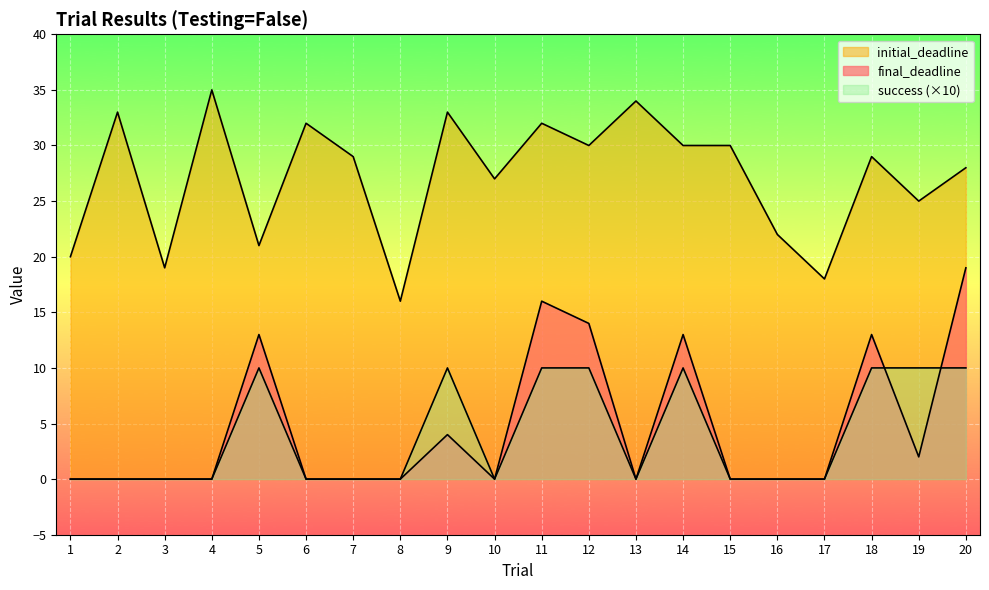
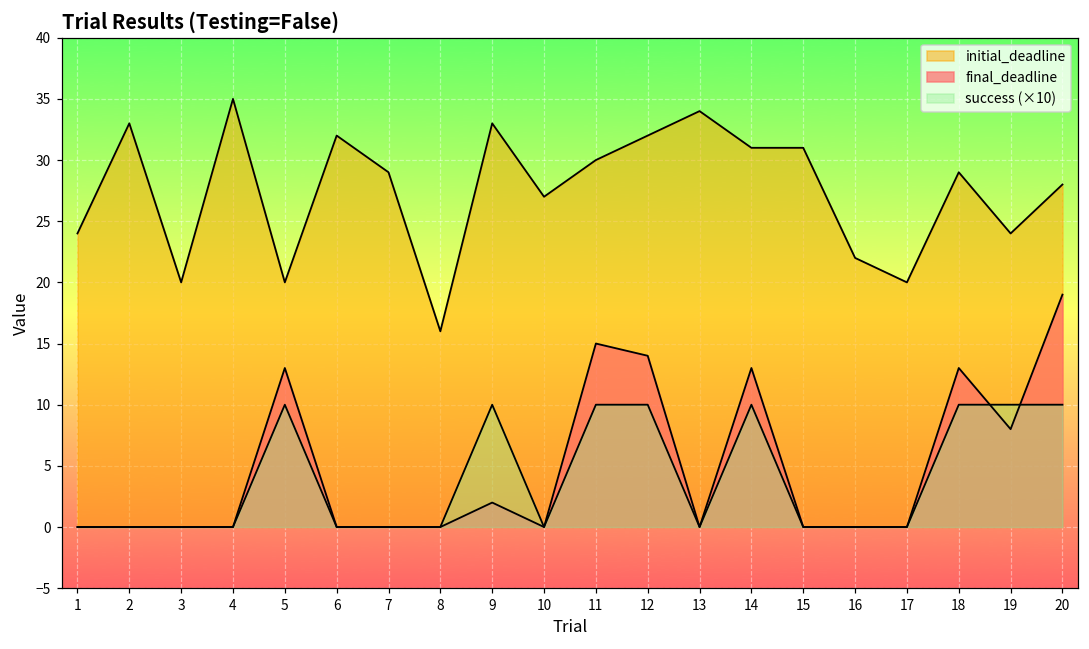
  {
    "initial_deadline": {
-     "1": 20,
+     "1": 24,
      "2": 33,
-     "3": 19,
+     "3": 20,
      "4": 35,
-     "5": 21,
+     "5": 20,
      "6": 32,
      "7": 29,
      "8": 16,
      "9": 33,
      "10": 27,
-     "11": 32,
-     "12": 30,
+     "11": 30,
+     "12": 32,
      "13": 34,
-     "14": 30,
-     "15": 30,
+     "14": 31,
+     "15": 31,
      "16": 22,
-     "17": 18,
+     "17": 20,
      "18": 29,
-     "19": 25,
+     "19": 24,
      "20": 28
    },
    "final_deadline": {
      "5": 13,
-     "9": 4,
-     "11": 16,
+     "9": 2,
+     "11": 15,
      "12": 14,
      "14": 13,
      "18": 13,
-     "19": 2,
+     "19": 8,
      "20": 19
    },
    "success (×10)": {
      "5": 10,
      "9": 10,
      "11": 10,
      "12": 10,
      "14": 10,
      "18": 10,
      "19": 10,
      "20": 10
    }
  }
